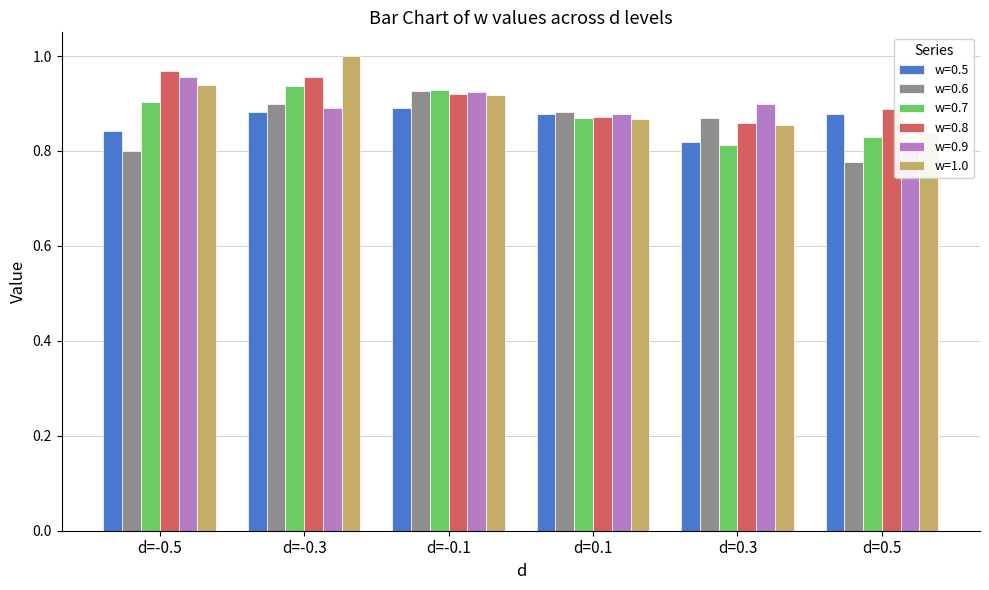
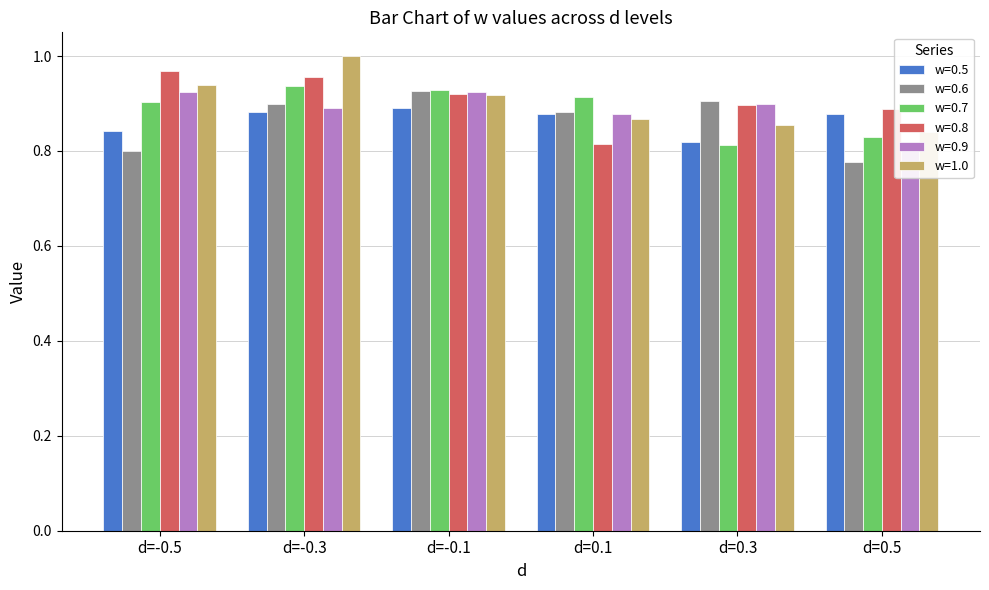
  {
    "w=0.5": {
      "d=-0.5": 0.84,
      "d=-0.3": 0.88,
      "d=-0.1": 0.89,
      "d=0.1": 0.88,
      "d=0.3": 0.82,
      "d=0.5": 0.88
    },
    "w=0.6": {
      "d=-0.5": 0.80,
      "d=-0.3": 0.90,
      "d=-0.1": 0.93,
      "d=0.1": 0.88,
-     "d=0.3": 0.87,
+     "d=0.3": 0.91,
      "d=0.5": 0.78
    },
    "w=0.7": {
      "d=-0.5": 0.90,
      "d=-0.3": 0.94,
      "d=-0.1": 0.93,
-     "d=0.1": 0.87,
+     "d=0.1": 0.91,
      "d=0.3": 0.81,
      "d=0.5": 0.83
    },
    "w=0.8": {
      "d=-0.5": 0.97,
      "d=-0.3": 0.96,
      "d=-0.1": 0.92,
-     "d=0.1": 0.87,
-     "d=0.3": 0.86,
+     "d=0.1": 0.81,
+     "d=0.3": 0.90,
      "d=0.5": 0.89
    },
    "w=0.9": {
-     "d=-0.5": 0.96,
+     "d=-0.5": 0.92,
      "d=-0.3": 0.89,
      "d=-0.1": 0.93,
      "d=0.1": 0.88,
      "d=0.3": 0.90
    },
    "w=1.0": {
      "d=-0.5": 0.94,
      "d=-0.3": 1.00,
      "d=-0.1": 0.92,
      "d=0.1": 0.87,
      "d=0.3": 0.85
    }
  }
